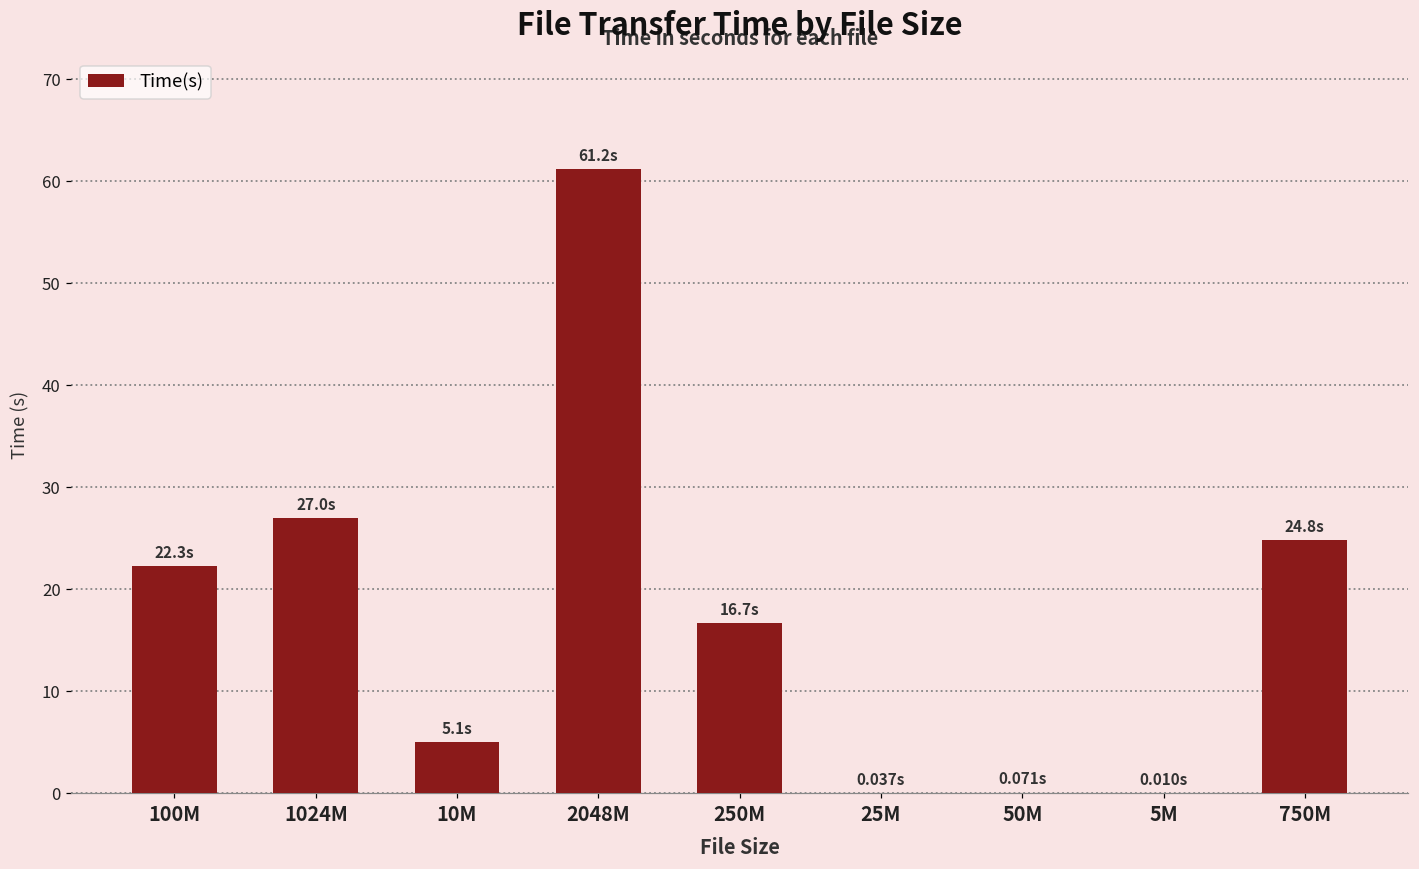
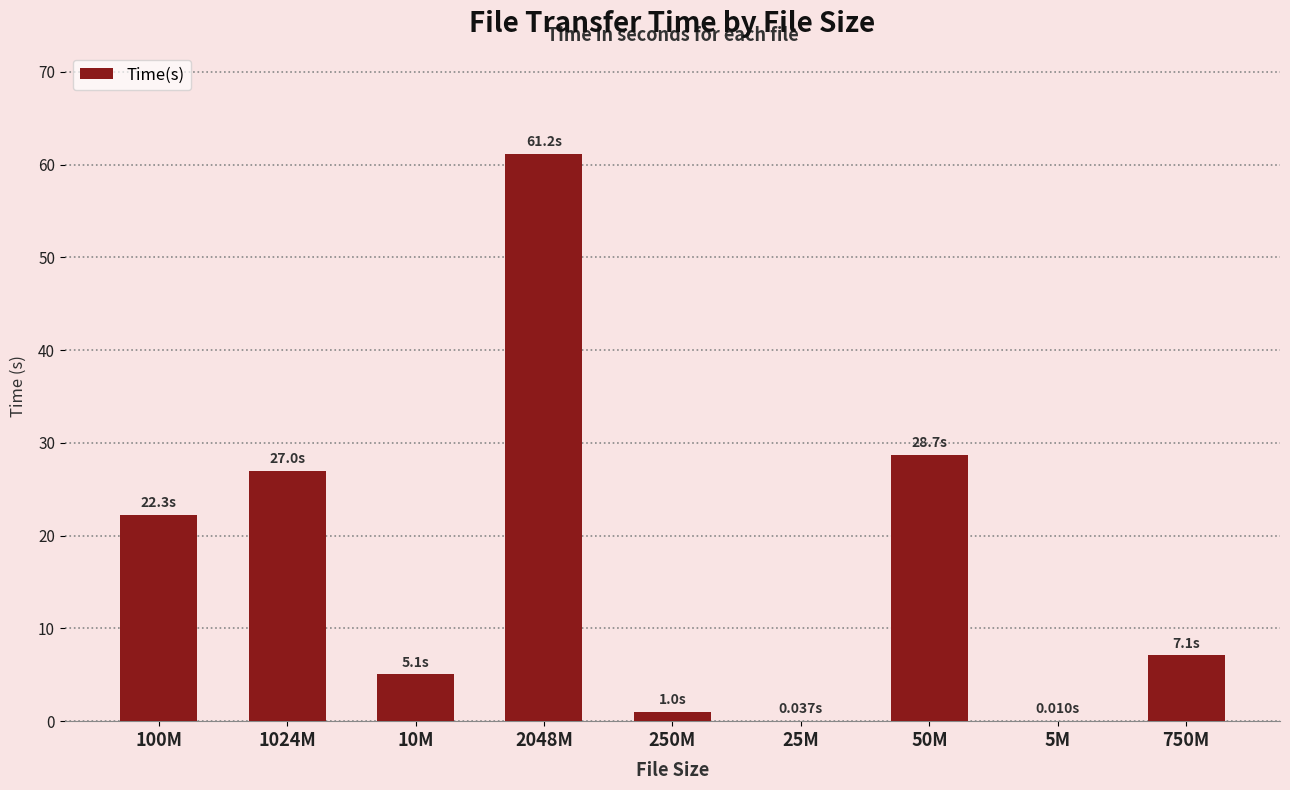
  {
    "100M": "22.3s",
    "1024M": "27.0s",
    "10M": "5.1s",
    "2048M": "61.2s",
-   "250M": "16.7s",
+   "250M": "1.0s",
    "25M": "0.037s",
-   "50M": "0.071s",
+   "50M": "28.7s",
    "5M": "0.010s",
-   "750M": "24.8s"
+   "750M": "7.1s"
  }
